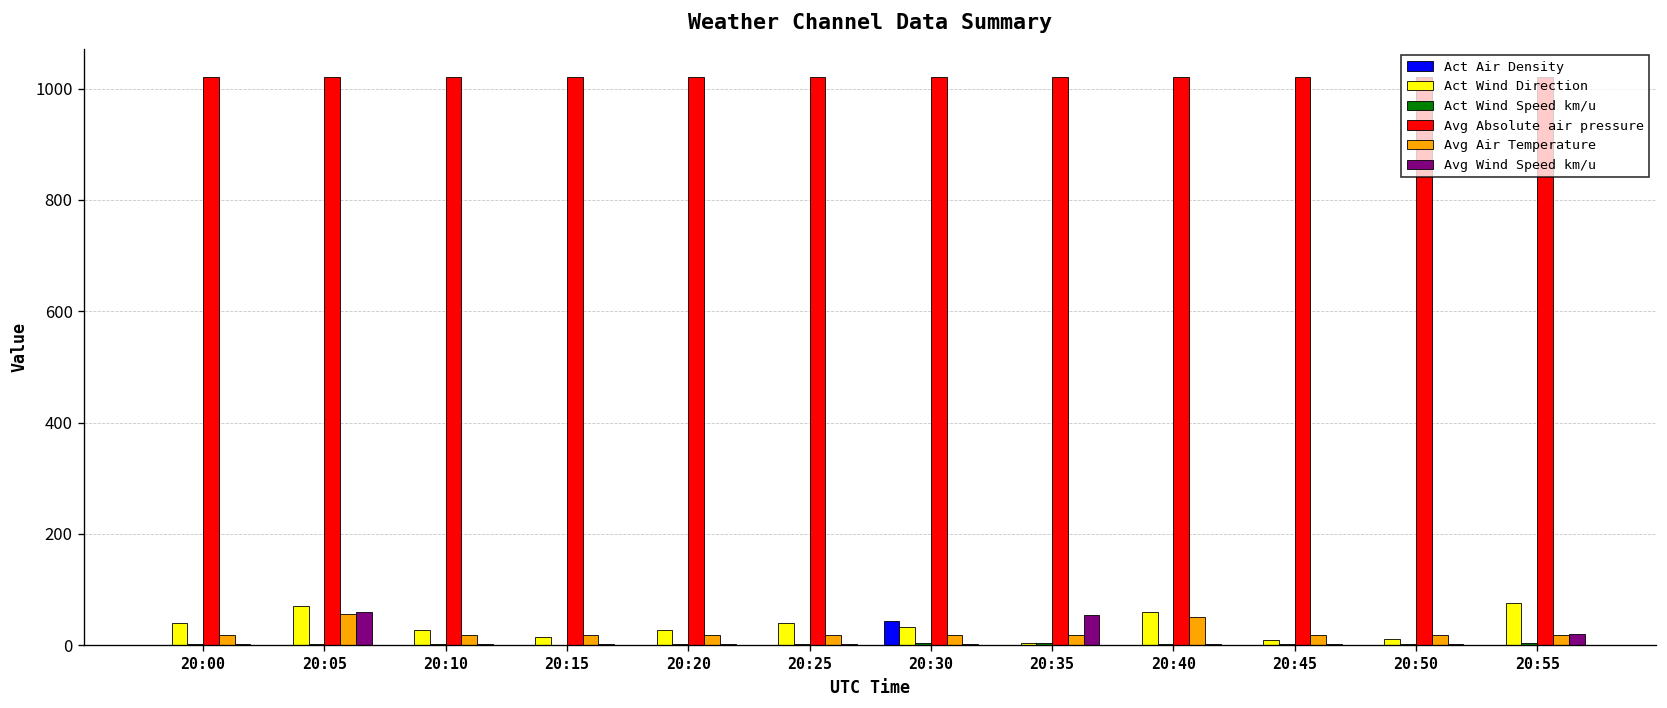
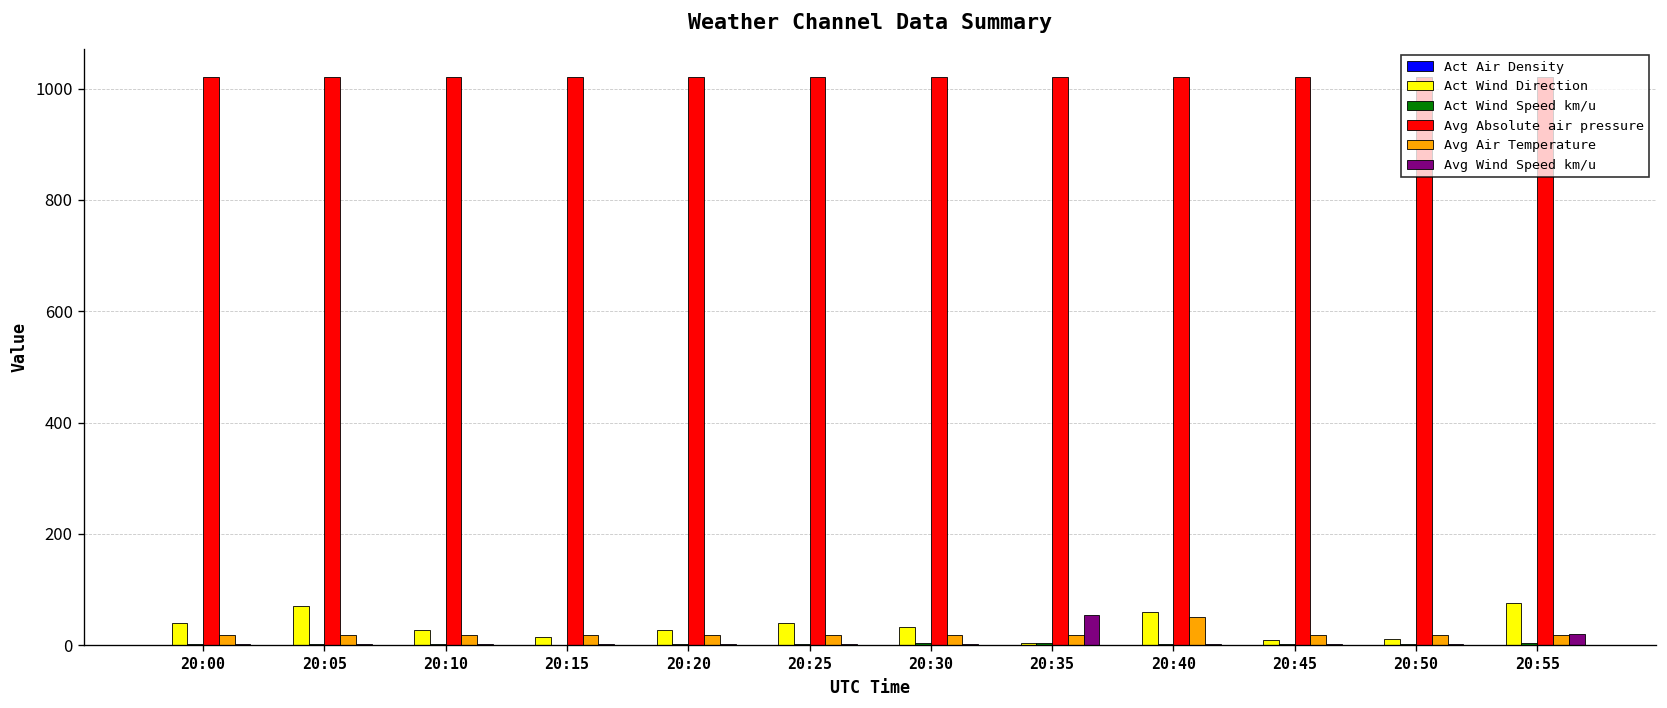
  {
    "Act Air Density": {
-     "20:30": 40
+     "20:30": 0
    },
    "Act Wind Direction": {
      "20:00": 40,
      "20:05": 70,
      "20:10": 30,
      "20:15": 10,
      "20:20": 30,
      "20:25": 40,
      "20:30": 30,
      "20:40": 60,
      "20:45": 10,
      "20:50": 10,
      "20:55": 80
    },
    "Avg Absolute air pressure": {
      "20:00": 1020,
      "20:05": 1020,
      "20:10": 1020,
      "20:15": 1020,
      "20:20": 1020,
      "20:25": 1020,
      "20:30": 1020,
      "20:35": 1020,
      "20:40": 1020,
      "20:45": 1020
    },
    "Avg Air Temperature": {
      "20:00": 20,
-     "20:05": 60,
+     "20:05": 20,
      "20:10": 20,
      "20:15": 20,
      "20:20": 20,
      "20:25": 20,
      "20:30": 20,
      "20:35": 20,
      "20:40": 50,
      "20:45": 20,
      "20:50": 20,
      "20:55": 20
    },
    "Avg Wind Speed km/u": {
-     "20:05": 60,
+     "20:05": 0,
      "20:35": 50,
      "20:55": 20
    }
  }
